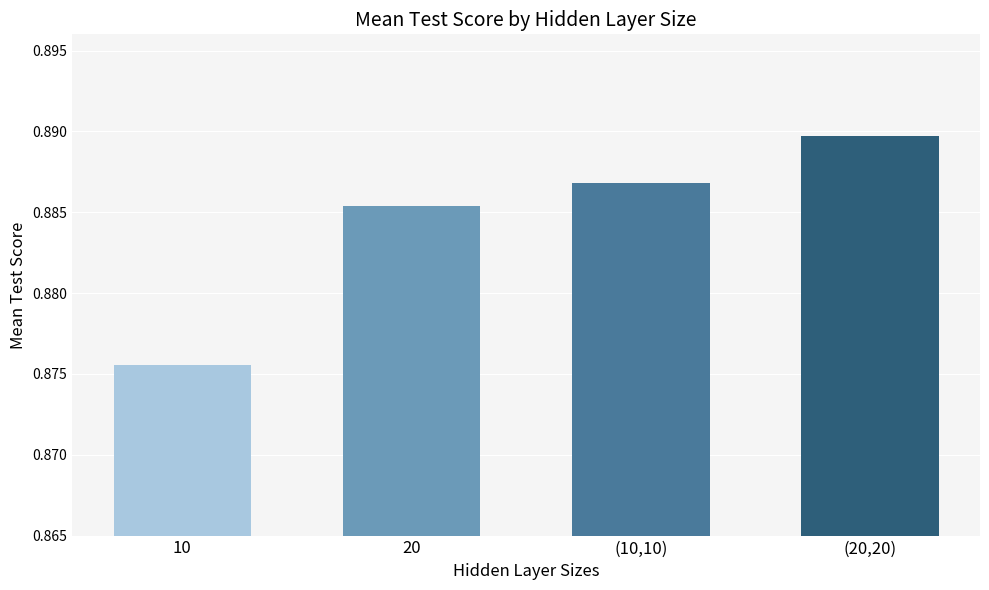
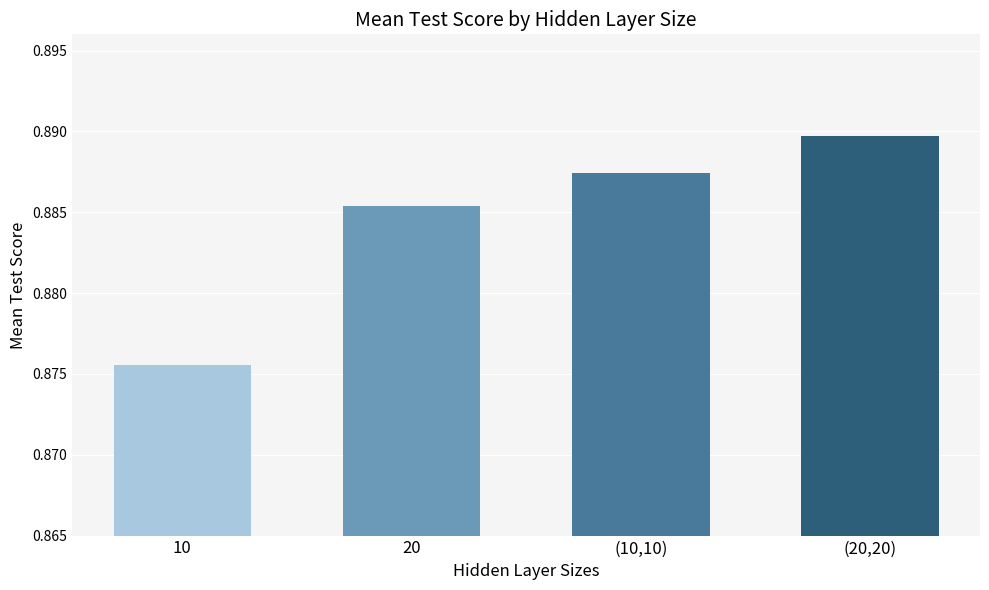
  {
    "10": 0.8756,
    "20": 0.8854,
-   "(10,10)": 0.8868,
+   "(10,10)": 0.8874,
    "(20,20)": 0.8897
  }
